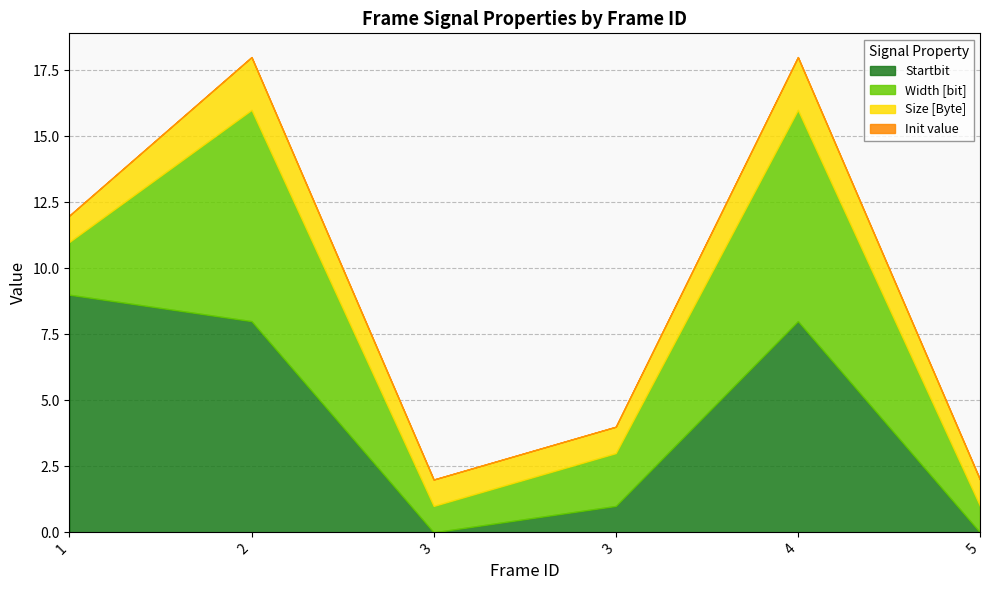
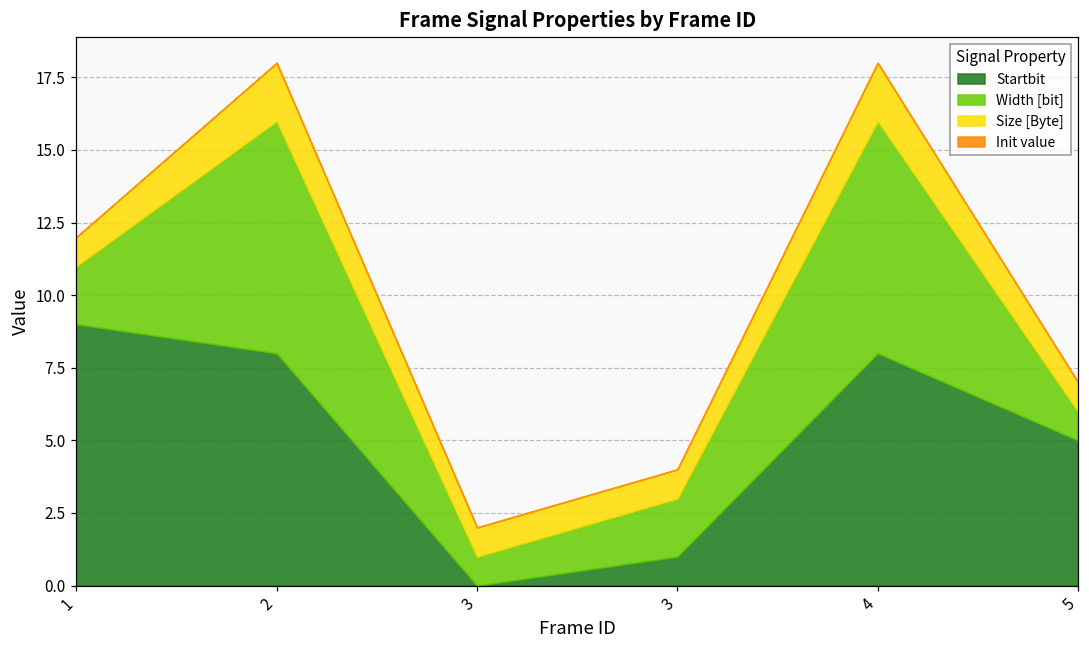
  {
    "Startbit": {
      "1": 9,
      "2": 8,
      "4": 8,
-     "5": 0
+     "5": 5
    },
    "Width [bit]": {
      "1": 2,
      "2": 8,
      "4": 8,
      "5": 1
    }
  }
